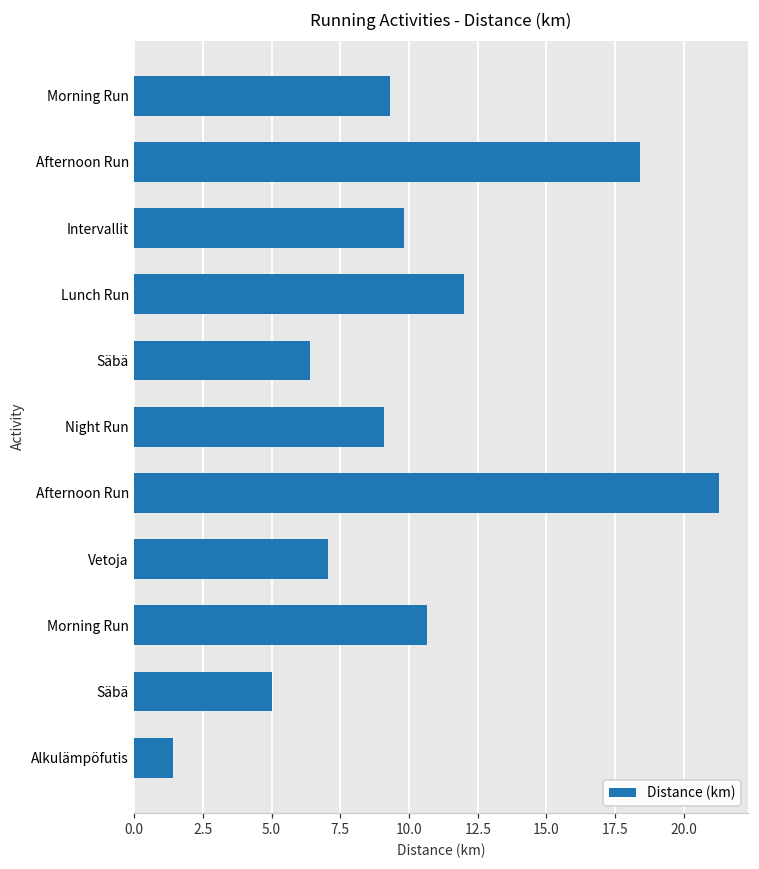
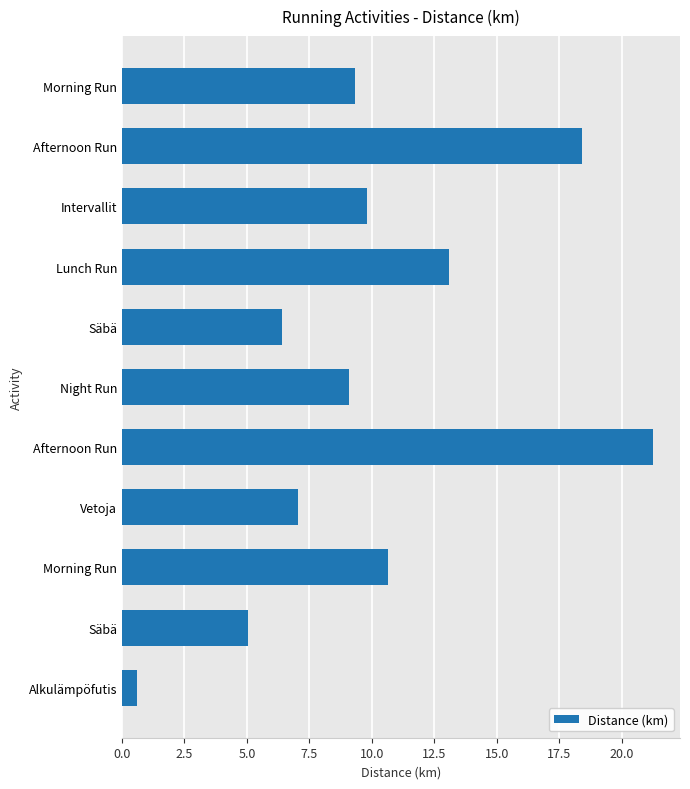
  {
    "Intervallit": 9.8,
-   "Lunch Run": 12.0,
+   "Lunch Run": 13.1,
    "Night Run": 9.1,
    "Vetoja": 7.1,
-   "Alkulämpöfutis": 1.4
+   "Alkulämpöfutis": 0.6
  }
